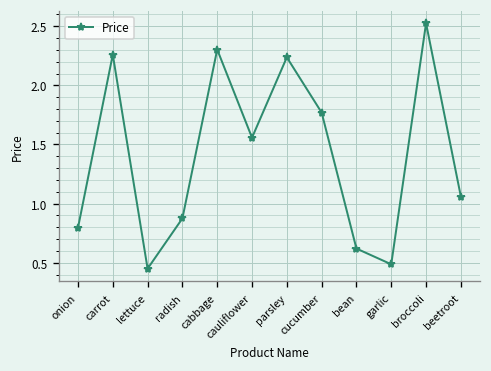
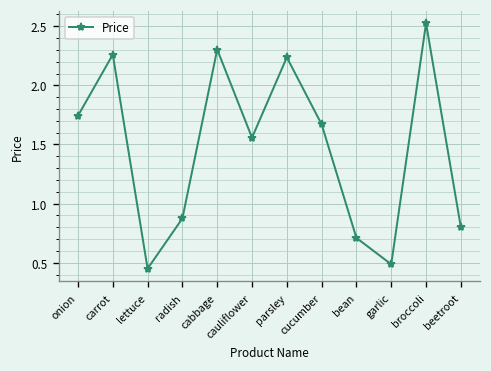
  {
-   "onion": 0.8,
+   "onion": 1.7,
    "carrot": 2.3,
    "lettuce": 0.5,
    "radish": 0.9,
    "cabbage": 2.3,
    "cauliflower": 1.6,
    "parsley": 2.2,
-   "cucumber": 1.8,
-   "bean": 0.6,
+   "cucumber": 1.7,
+   "bean": 0.7,
    "garlic": 0.5,
    "broccoli": 2.5,
-   "beetroot": 1.1
+   "beetroot": 0.8
  }
